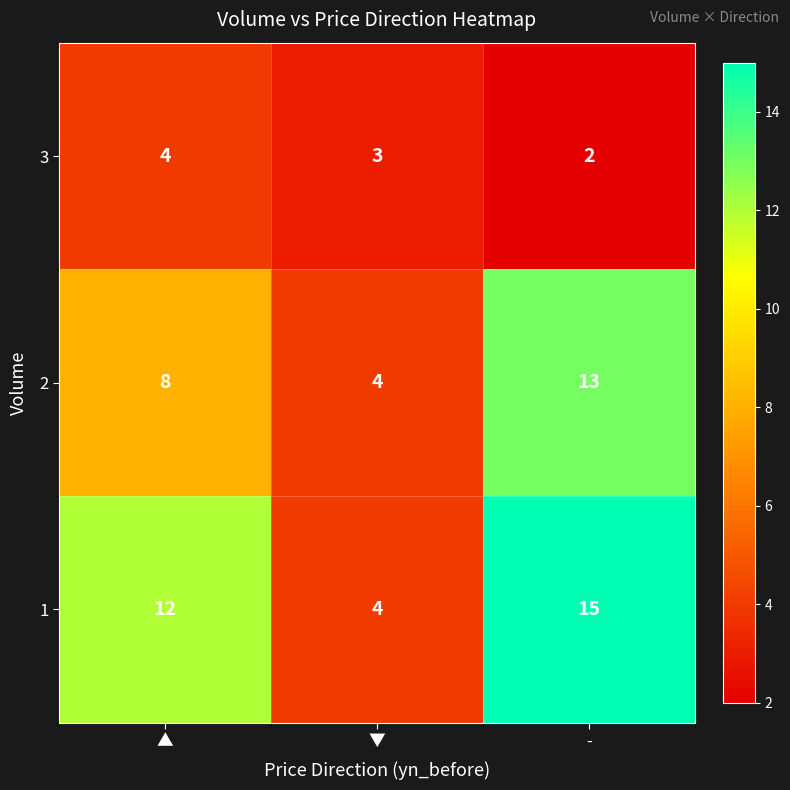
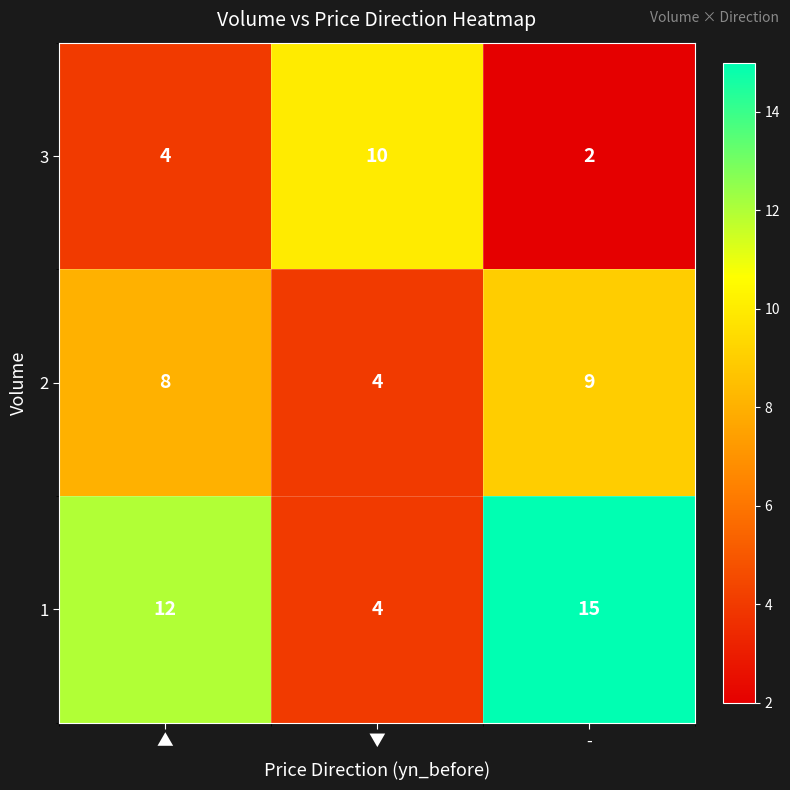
  {
    "3": {
      "▲": 4,
-     "▼": 3,
+     "▼": 10,
      "-": 2
    },
    "2": {
      "▲": 8,
      "▼": 4,
-     "-": 13
+     "-": 9
    },
    "1": {
      "▲": 12,
      "▼": 4,
      "-": 15
    }
  }
